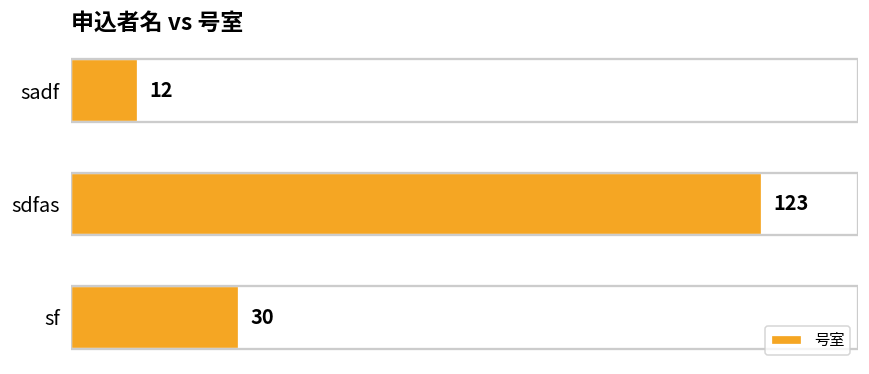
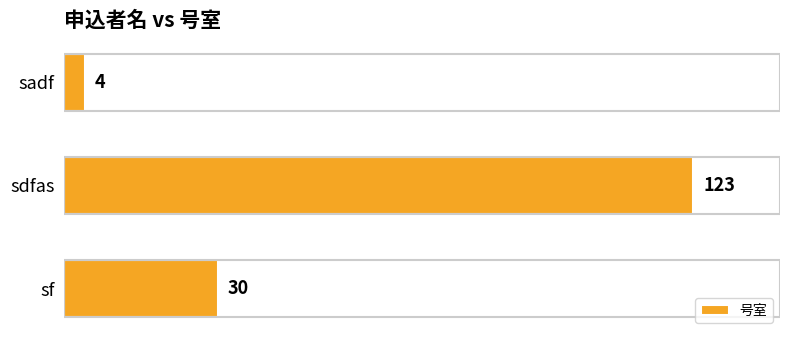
  {
    "号室": {
-     "sadf": 12
+     "sadf": 4
    }
  }
